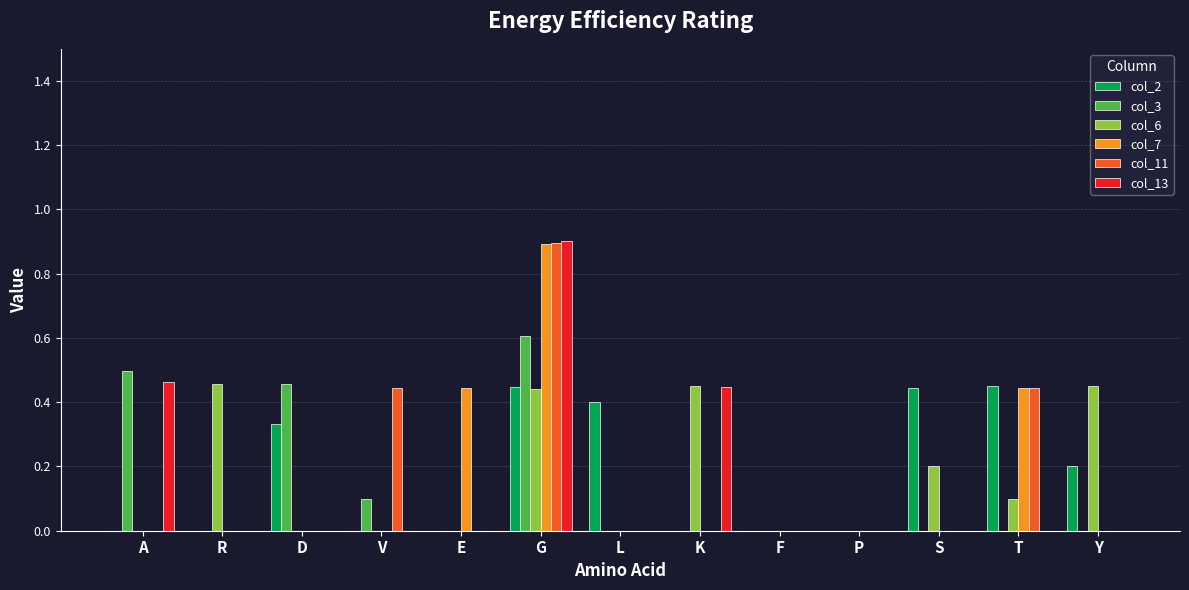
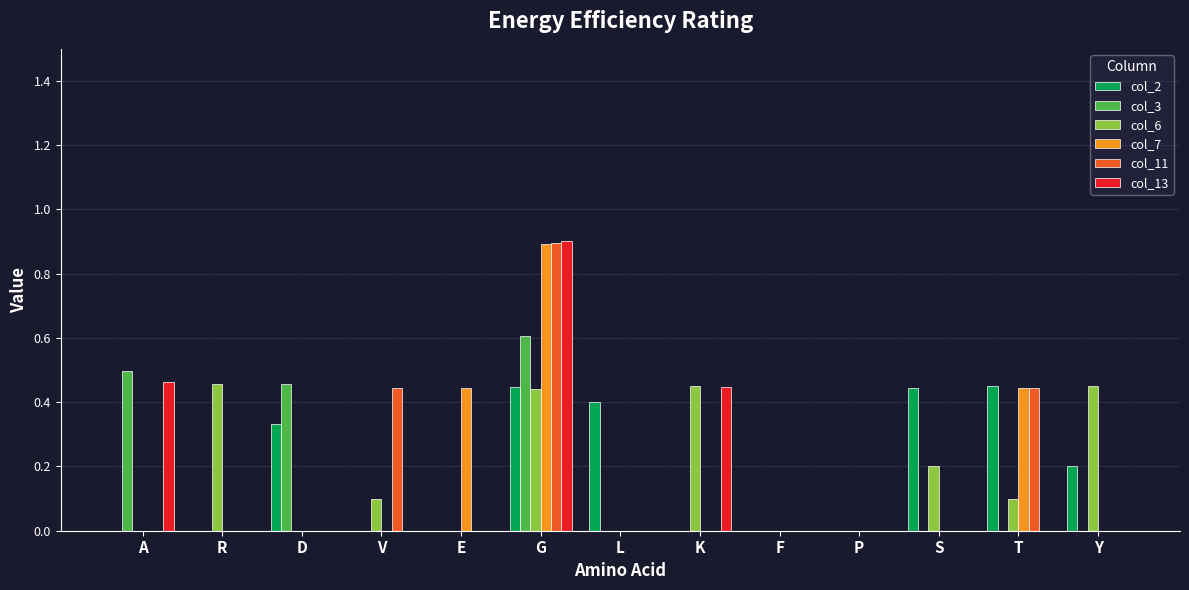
  {
    "col_2": {
      "A": 0.0,
      "R": 0.0,
      "D": 0.33,
      "V": 0.0,
      "E": 0.0,
      "G": 0.45,
      "L": 0.4,
      "K": 0.0,
      "F": 0.0,
      "P": 0.0,
      "S": 0.44,
      "T": 0.45,
      "Y": 0.2
    },
    "col_3": {
      "A": 0.5,
      "R": 0.0,
      "D": 0.46,
-     "V": 0.1,
+     "V": 0.0,
      "E": 0.0,
      "G": 0.6,
      "L": 0.0,
      "K": 0.0,
      "F": 0.0,
      "P": 0.0,
      "S": 0.0,
      "T": 0.0,
      "Y": 0.0
    },
    "col_6": {
      "A": 0.0,
      "R": 0.46,
      "D": 0.0,
-     "V": 0.0,
+     "V": 0.1,
      "E": 0.0,
      "G": 0.44,
      "L": 0.0,
      "K": 0.45,
      "F": 0.0,
      "P": 0.0,
      "S": 0.2,
      "T": 0.1,
      "Y": 0.45
    },
    "col_13": {
      "A": 0.46,
      "R": 0.0,
      "D": 0.0,
      "V": 0.0,
      "E": 0.0,
      "G": 0.9,
      "L": 0.0,
      "K": 0.45,
      "F": 0.0,
      "P": 0.0,
      "S": 0.0,
      "T": 0.0,
      "Y": 0.0
    }
  }
